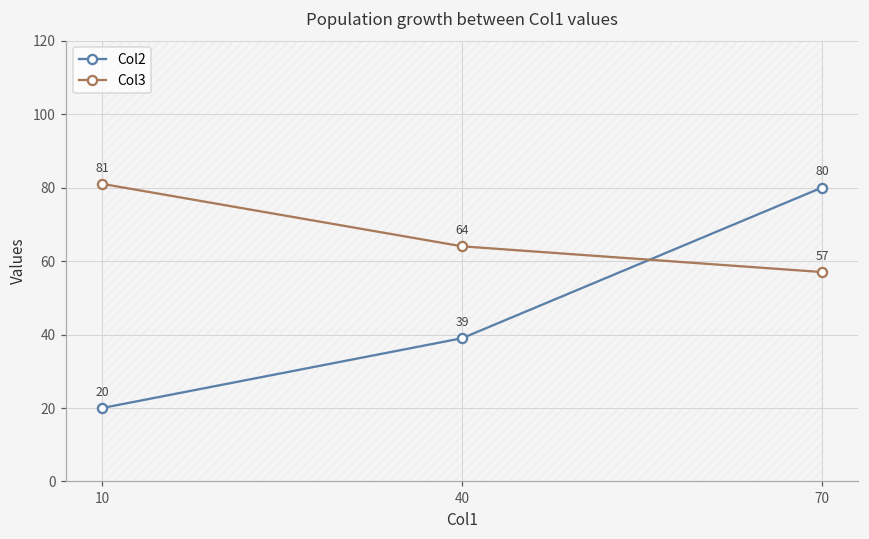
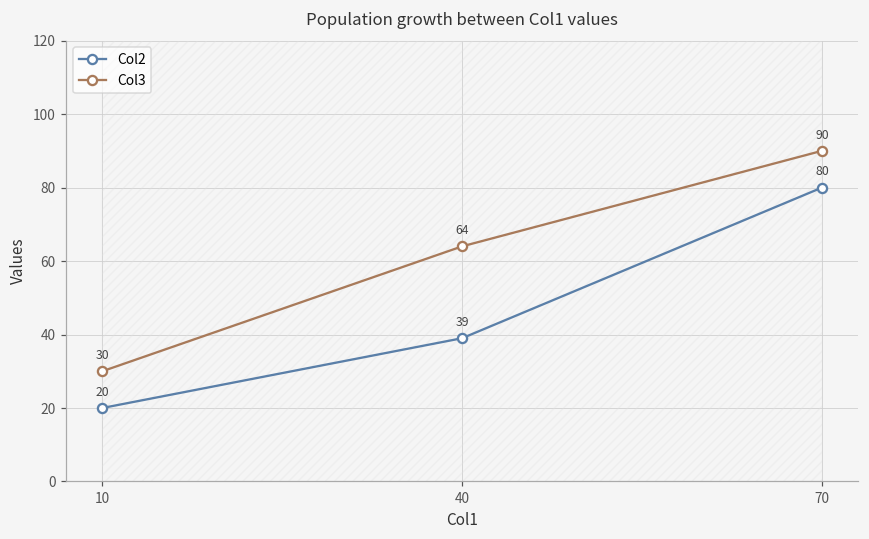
  {
    "Col2": {
      "10": 20,
      "40": 39,
      "70": 80
    },
    "Col3": {
-     "10": 81,
+     "10": 30,
      "40": 64,
-     "70": 57
+     "70": 90
    }
  }
